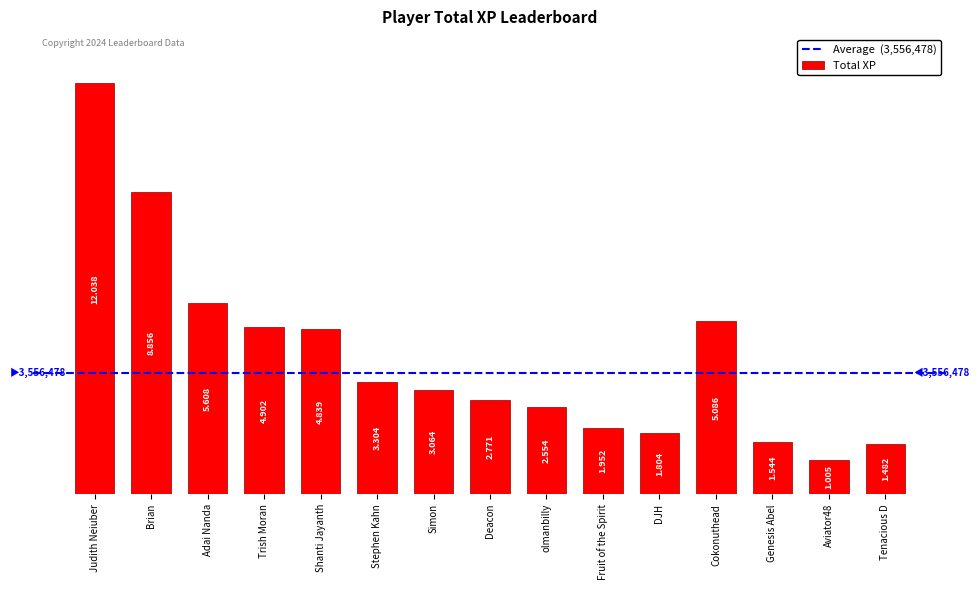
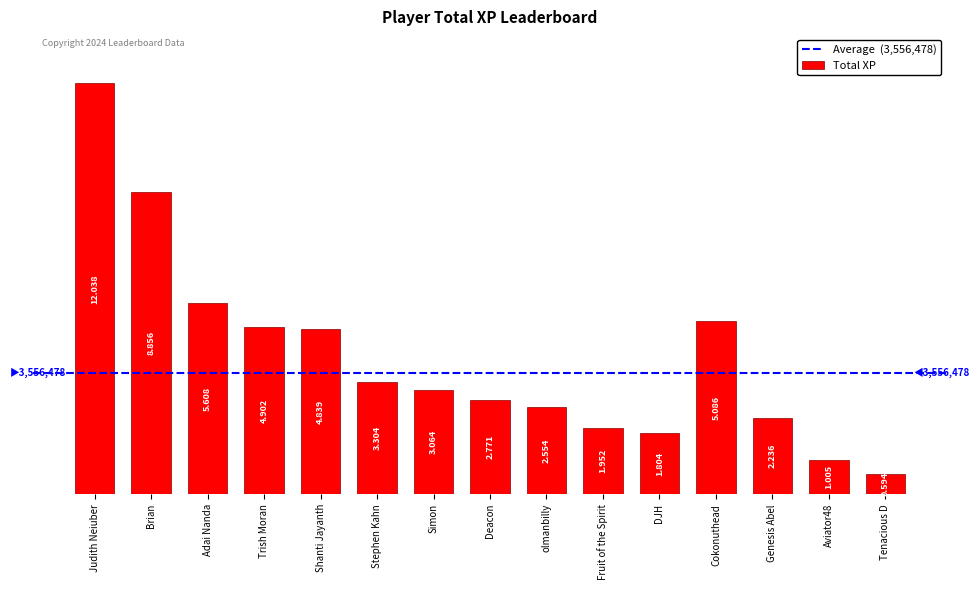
  {
-   "Genesis Abel": 1.544,
-   "Tenacious D": 1.482
+   "Genesis Abel": 2.236,
+   "Tenacious D": 0.594
  }
